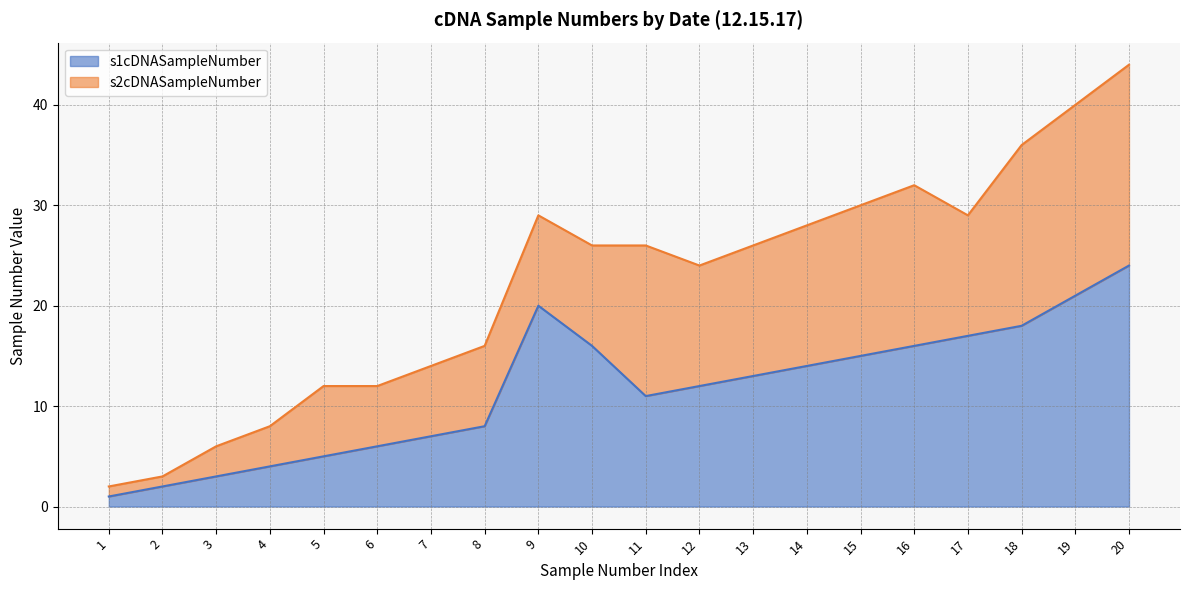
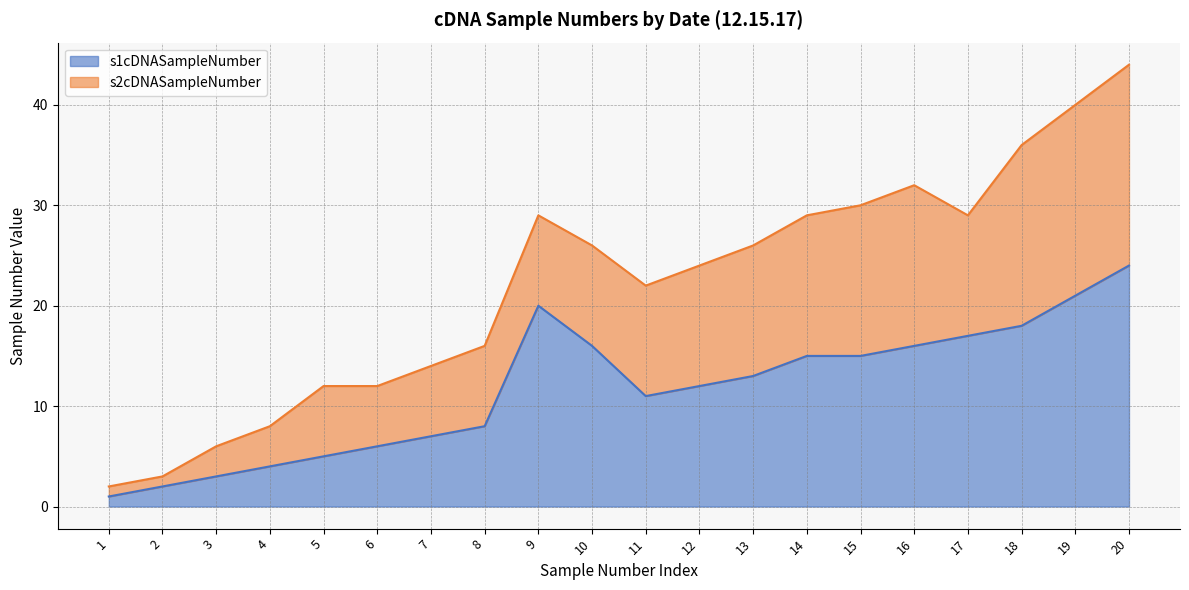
  {
    "s1cDNASampleNumber": {
      "1": 1,
      "2": 2,
      "3": 3,
      "4": 4,
      "5": 5,
      "6": 6,
      "7": 7,
      "8": 8,
      "9": 20,
      "10": 16,
      "11": 11,
      "12": 12,
      "13": 13,
-     "14": 14,
+     "14": 15,
      "15": 15,
      "16": 16,
      "17": 17,
      "18": 18,
      "19": 21,
      "20": 24
    },
    "s2cDNASampleNumber": {
      "1": 1,
      "2": 1,
      "3": 3,
      "4": 4,
      "5": 7,
      "6": 6,
      "7": 7,
      "8": 8,
      "9": 9,
      "10": 10,
-     "11": 15,
+     "11": 11,
      "12": 12,
      "13": 13,
      "14": 14,
      "15": 15,
      "16": 16,
      "17": 12,
      "18": 18,
      "19": 19,
      "20": 20
    }
  }
